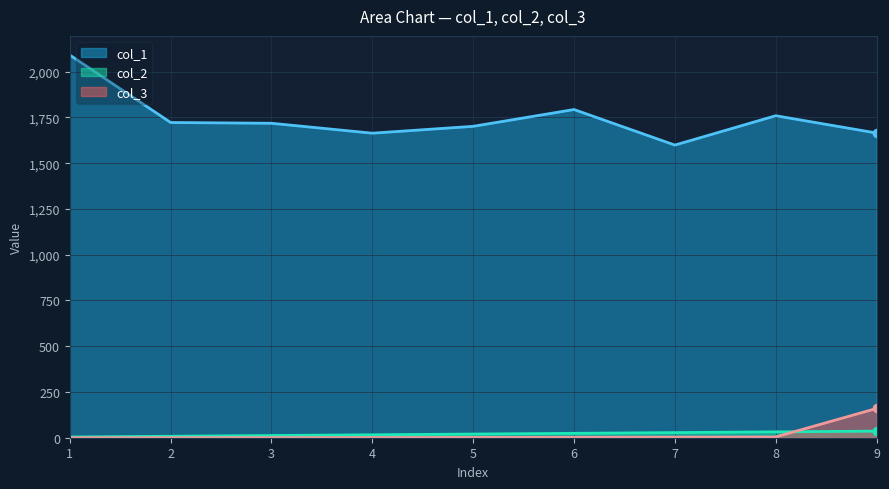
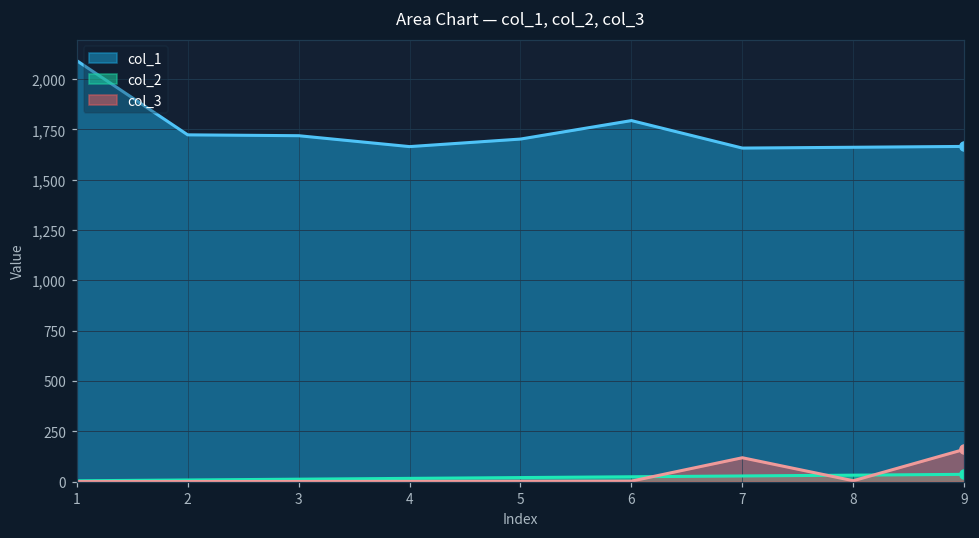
  {
    "col_1": {
      "1": "2,090",
      "2": "1,720",
      "3": "1,720",
      "4": "1,660",
      "5": "1,700",
      "6": "1,790",
-     "7": "1,600",
-     "8": "1,760"
+     "7": "1,660",
+     "8": "1,660"
    },
    "col_3": {
      "4": "0",
      "5": "0",
      "6": "0",
-     "7": "0",
+     "7": "120",
      "8": "0"
    }
  }
